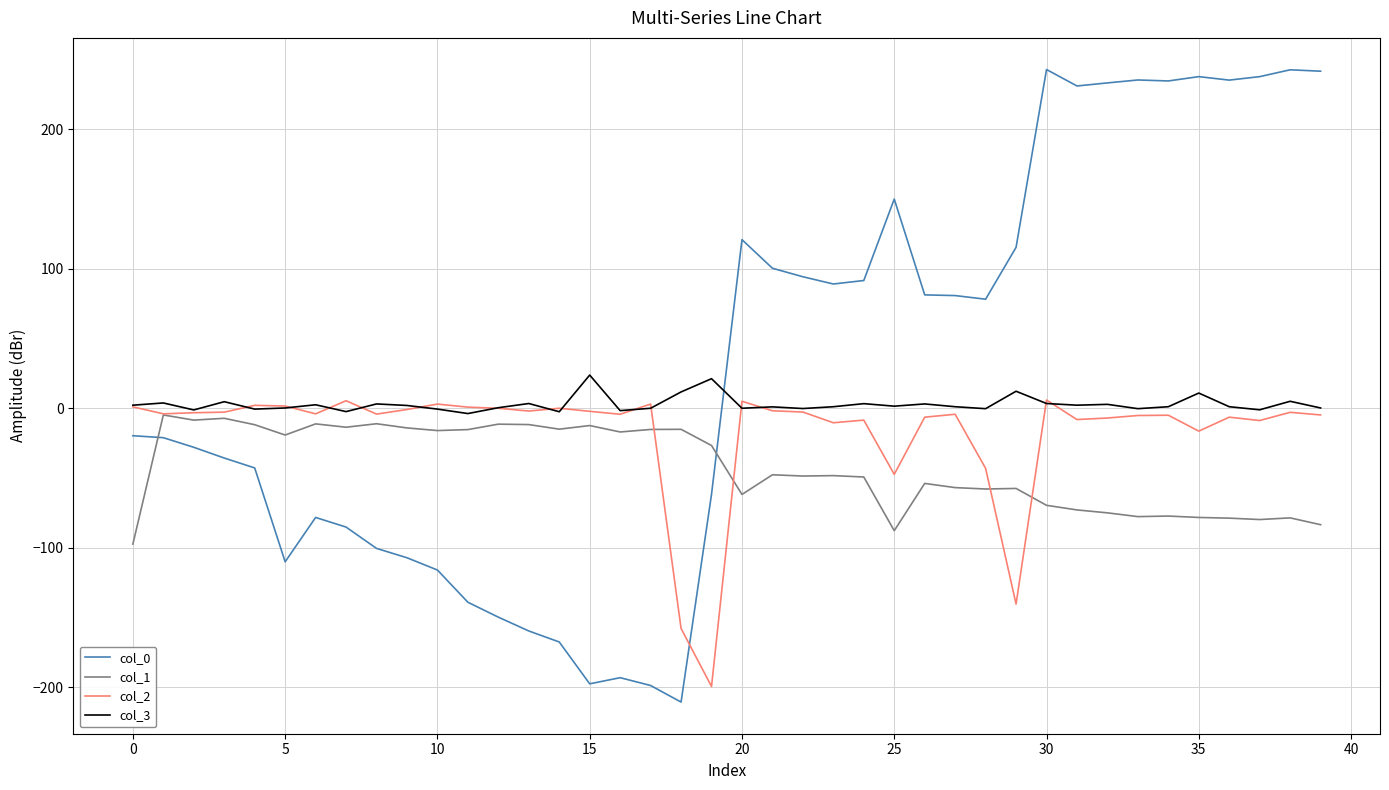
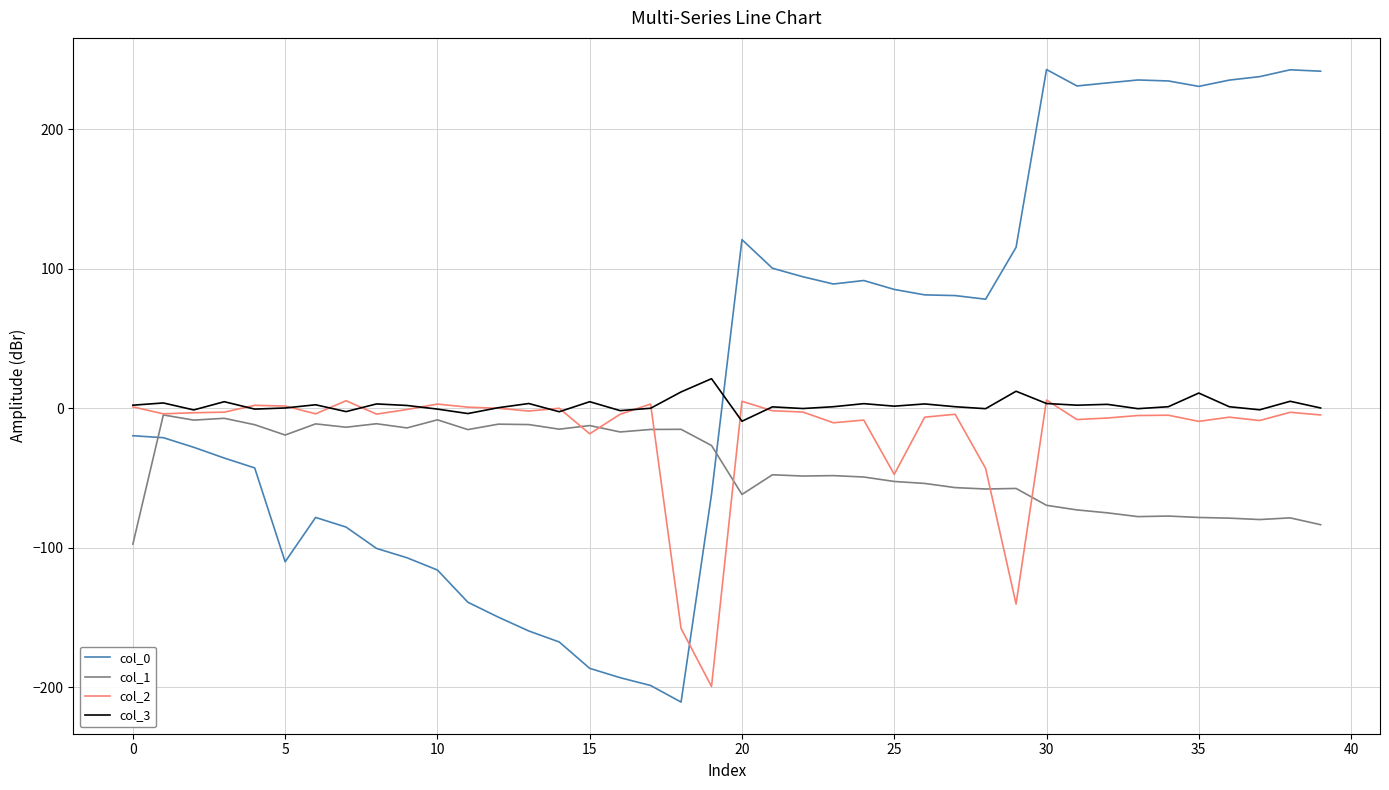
  {
    "col_0": {
      "0": -20,
      "5": -110,
      "10": -116,
-     "15": -198,
+     "15": -187,
      "20": 121,
-     "25": 150,
+     "25": 85,
      "30": 243,
-     "35": 238
+     "35": 231
    },
    "col_1": {
      "0": -98,
      "5": -19,
-     "10": -16,
+     "10": -8,
      "15": -13,
      "20": -62,
-     "25": -88,
+     "25": -53,
      "30": -70,
      "35": -78
    },
    "col_2": {
      "10": 3,
-     "15": -2,
+     "15": -18,
      "20": 5,
      "25": -48,
      "30": 6,
-     "35": -17
+     "35": -10
    },
    "col_3": {
      "10": -1,
-     "15": 24,
-     "20": 0,
+     "15": 5,
+     "20": -9,
      "25": 1,
      "30": 3,
      "35": 11
    }
  }
